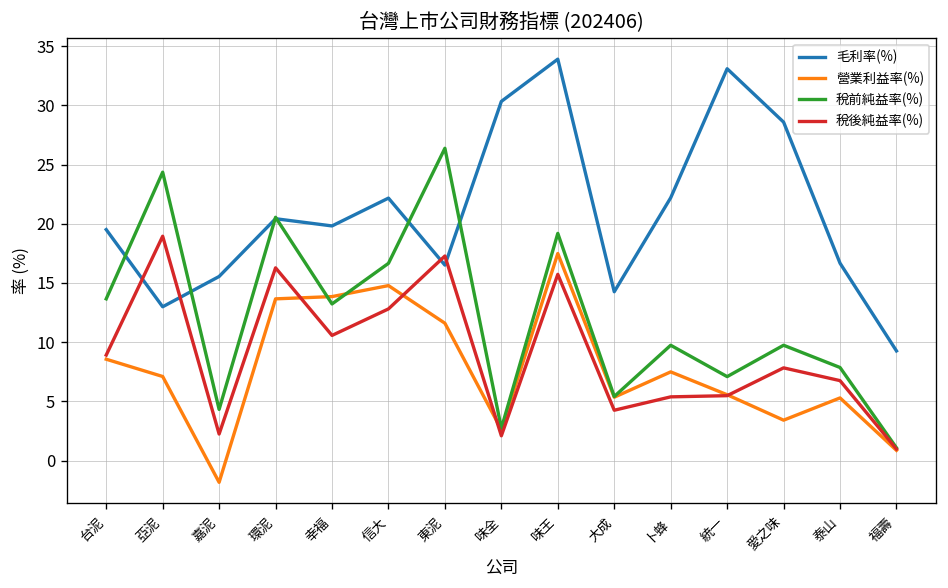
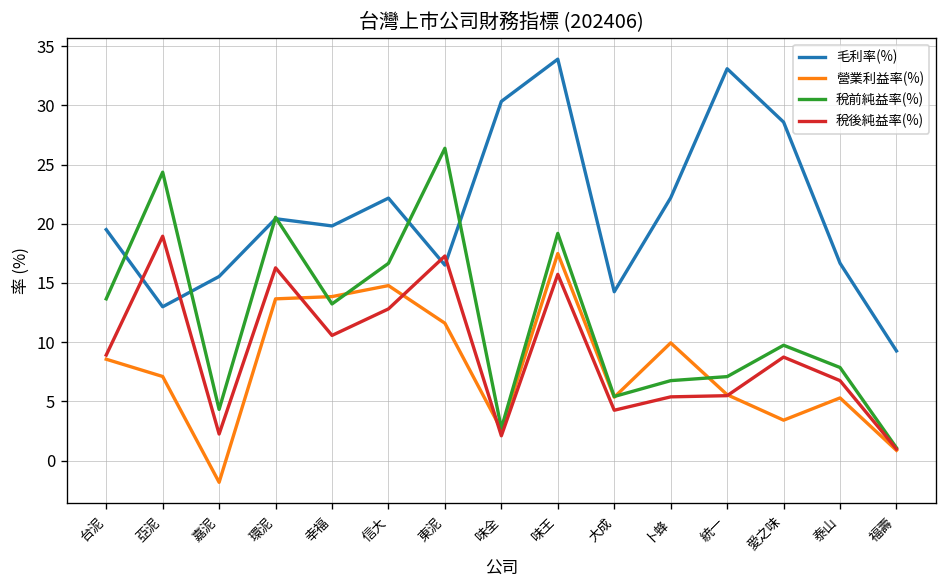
  {
    "毛利率(%)": {
      "台泥": 20,
      "亞泥": 13,
      "嘉泥": 16,
      "幸福": 20,
      "信大": 22,
      "東泥": 17,
      "味全": 30,
      "味王": 34,
      "大成": 14,
      "卜蜂": 22,
      "統一": 33,
      "愛之味": 29,
      "泰山": 17,
      "福壽": 9
    },
    "營業利益率(%)": {
      "台泥": 9,
      "亞泥": 7,
      "嘉泥": -2,
      "環泥": 14,
      "幸福": 14,
      "信大": 15,
      "東泥": 12,
      "味王": 17,
-     "卜蜂": 7,
+     "卜蜂": 10,
      "愛之味": 3,
      "泰山": 5
    },
    "稅前純益率(%)": {
      "台泥": 14,
      "亞泥": 24,
      "嘉泥": 4,
      "幸福": 13,
      "信大": 17,
      "東泥": 26,
      "味王": 19,
-     "卜蜂": 10,
+     "卜蜂": 7,
      "統一": 7,
      "愛之味": 10,
      "泰山": 8
    },
    "稅後純益率(%)": {
      "台泥": 9,
      "亞泥": 19,
      "嘉泥": 2,
      "環泥": 16,
      "幸福": 11,
      "信大": 13,
      "東泥": 17,
      "味全": 2,
      "味王": 16,
      "大成": 4,
      "卜蜂": 5,
-     "愛之味": 8,
+     "愛之味": 9,
      "泰山": 7
    }
  }
